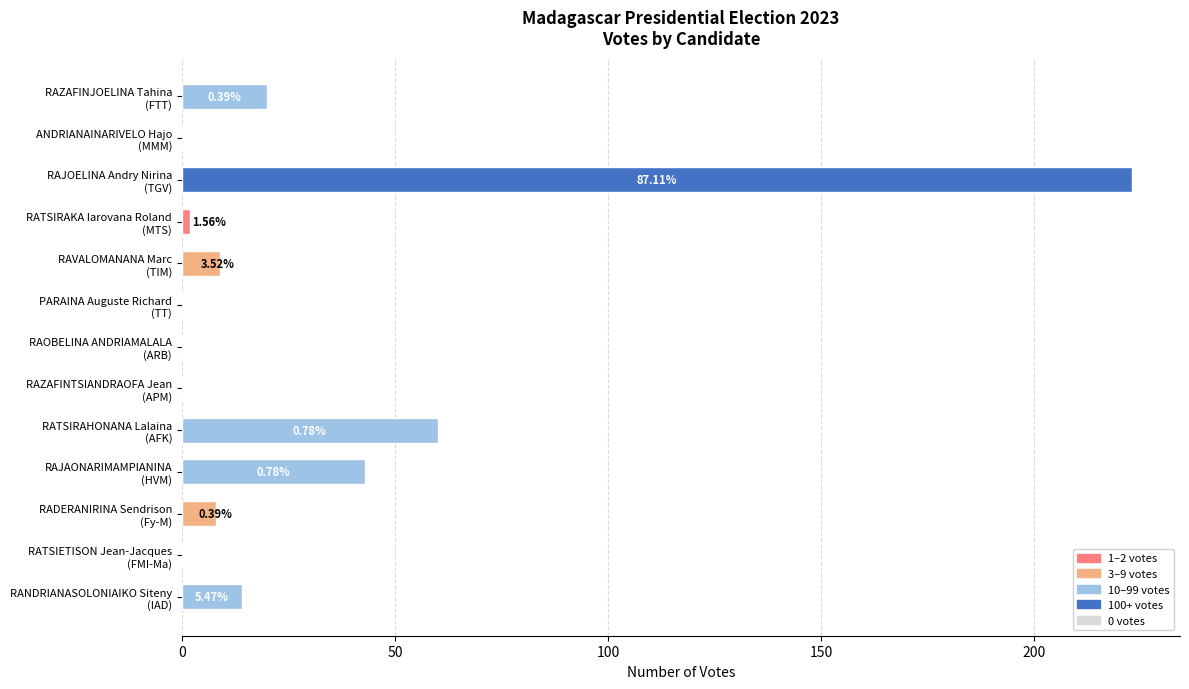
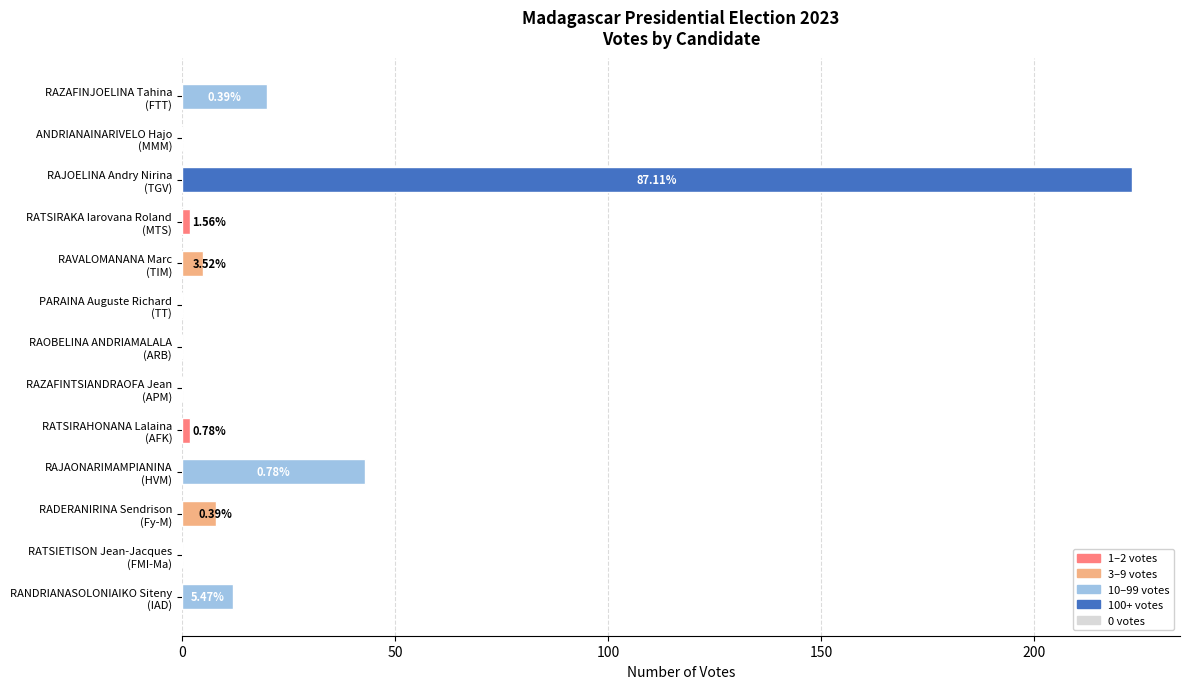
  {
    "ANDRIANAINARIVELO Hajo (MMM)": 0,
-   "RAVALOMANANA Marc (TIM)": 9,
+   "RAVALOMANANA Marc (TIM)": 5,
    "PARAINA Auguste Richard (TT)": 0,
    "RAOBELINA ANDRIAMALALA (ARB)": 0,
    "RAZAFINTSIANDRAOFA Jean (APM)": 0,
-   "RATSIRAHONANA Lalaina (AFK)": 60,
+   "RATSIRAHONANA Lalaina (AFK)": 2,
    "RATSIETISON Jean-Jacques (FMI-Ma)": 0,
-   "RANDRIANASOLONIAIKO Siteny (IAD)": 14
+   "RANDRIANASOLONIAIKO Siteny (IAD)": 12
  }
